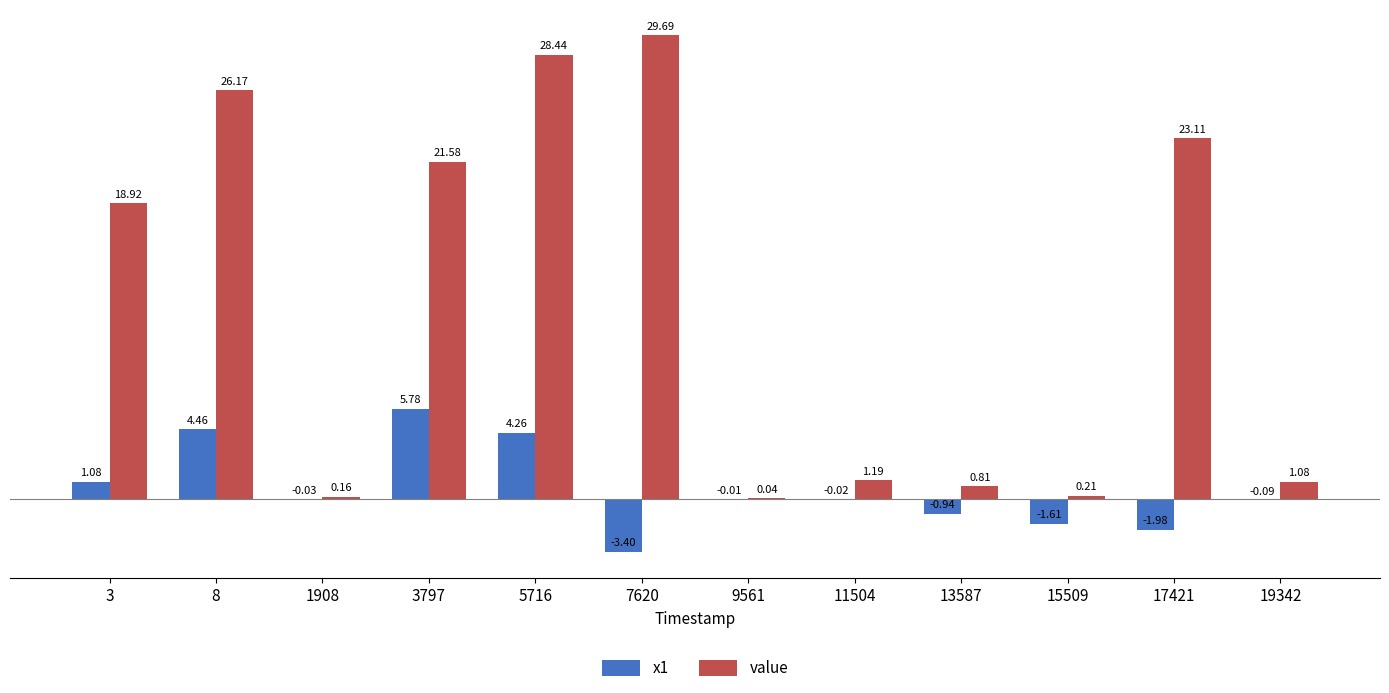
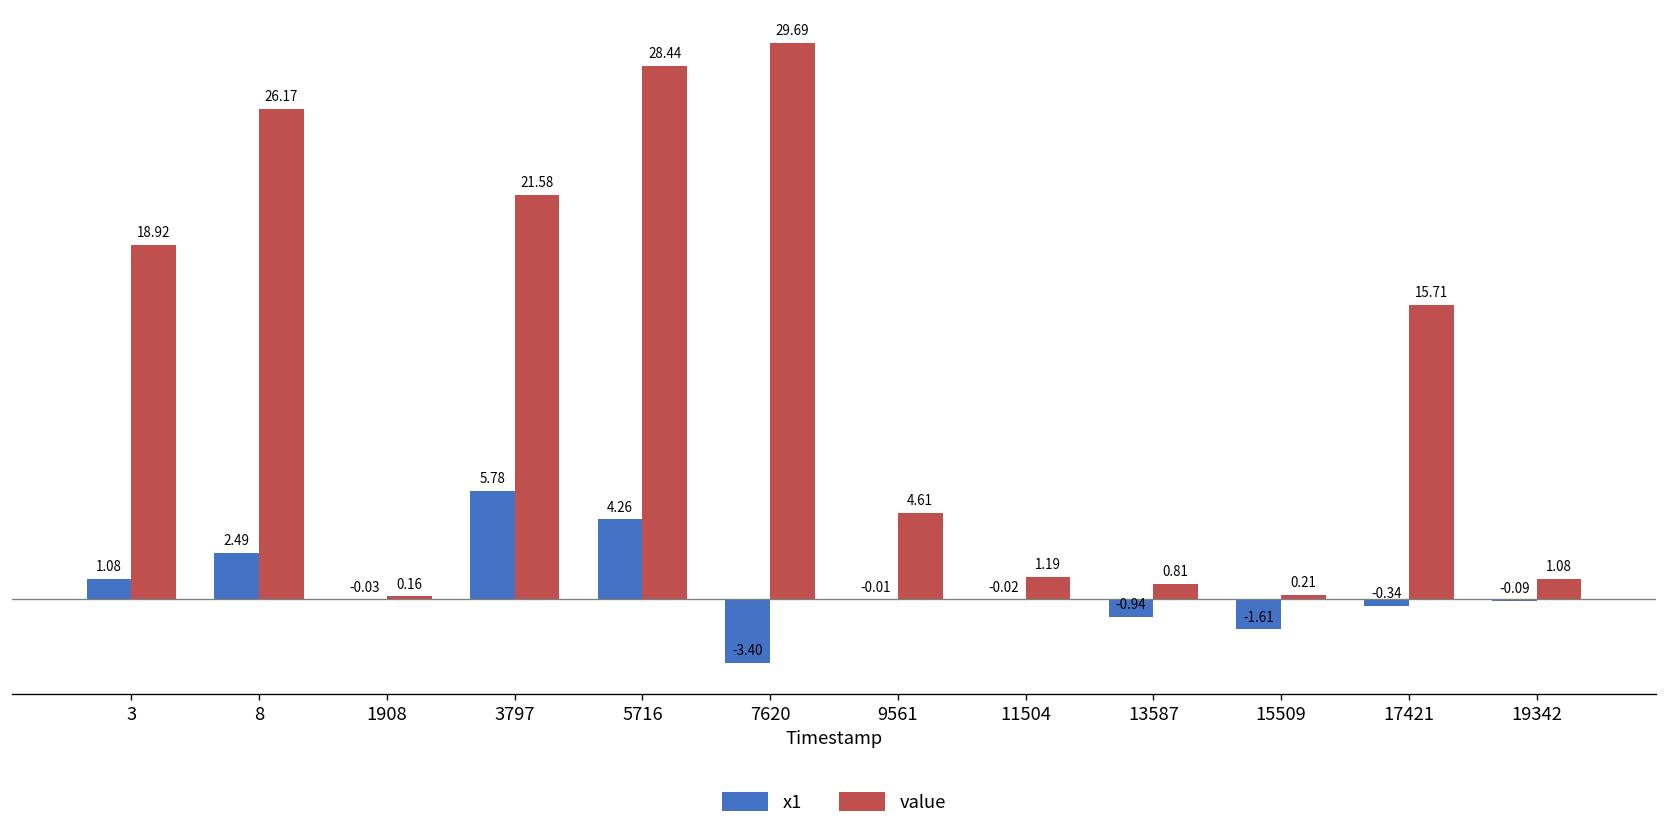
  {
    "x1": {
      "3": 1.08,
-     "8": 4.46,
+     "8": 2.49,
      "1908": -0.03,
      "3797": 5.78,
      "5716": 4.26,
      "7620": -3.40,
      "9561": -0.01,
      "11504": -0.02,
      "13587": -0.94,
      "15509": -1.61,
-     "17421": -1.98,
+     "17421": -0.34,
      "19342": -0.09
    },
    "value": {
      "3": 18.92,
      "8": 26.17,
      "1908": 0.16,
      "3797": 21.58,
      "5716": 28.44,
      "7620": 29.69,
-     "9561": 0.04,
+     "9561": 4.61,
      "11504": 1.19,
      "13587": 0.81,
      "15509": 0.21,
-     "17421": 23.11,
+     "17421": 15.71,
      "19342": 1.08
    }
  }
